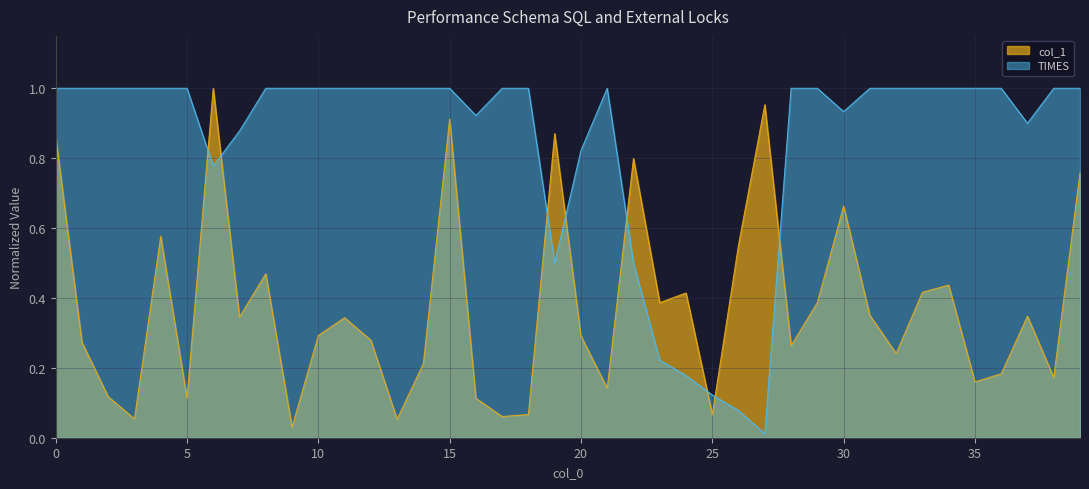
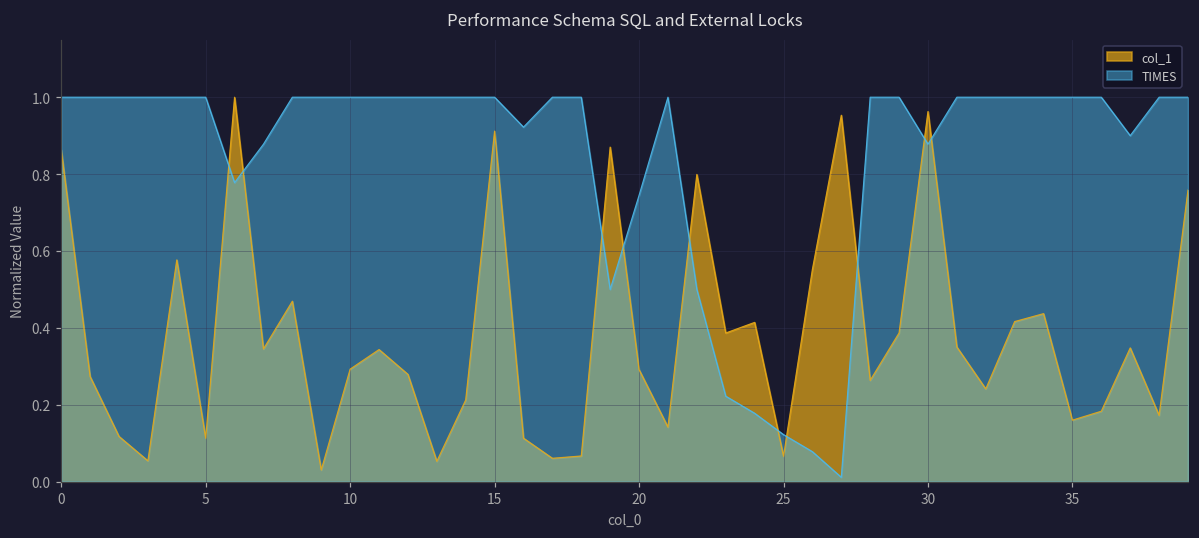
  {
    "col_1": {
      "0": 0.86,
      "5": 0.11,
      "10": 0.29,
      "15": 0.91,
      "20": 0.29,
      "25": 0.07,
-     "30": 0.66,
+     "30": 0.96,
      "35": 0.16
    },
    "TIMES": {
      "0": 1.00,
      "5": 1.00,
      "10": 1.00,
      "15": 1.00,
-     "20": 0.82,
+     "20": 0.74,
      "25": 0.12,
-     "30": 0.93,
+     "30": 0.88,
      "35": 1.00
    }
  }
